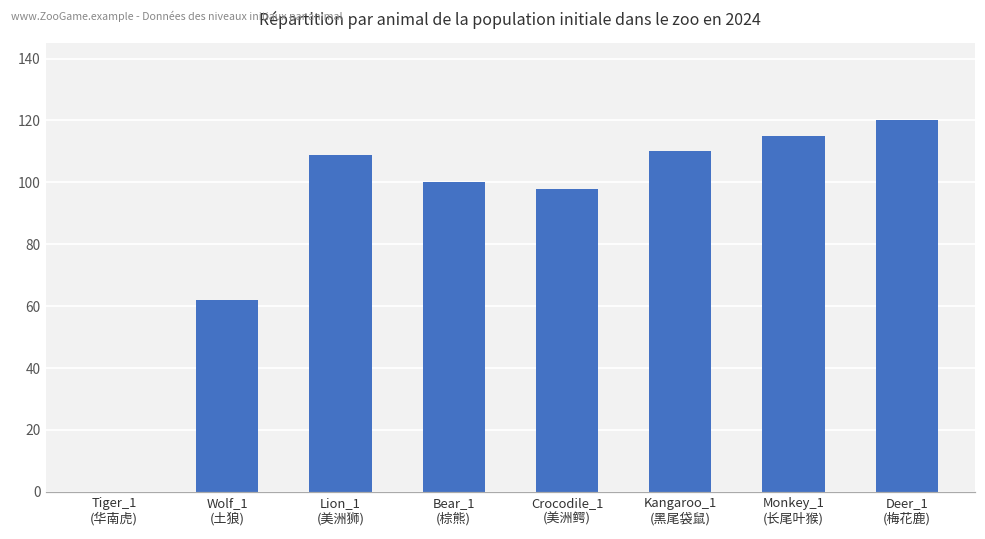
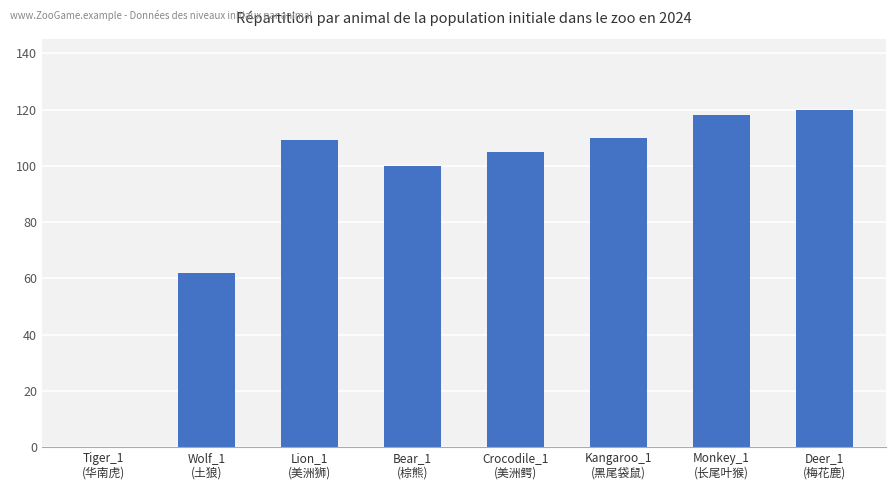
  {
    "Tiger_1 (华南虎)": 0,
    "Wolf_1 (土狼)": 62,
    "Lion_1 (美洲狮)": 109,
    "Bear_1 (棕熊)": 100,
-   "Crocodile_1 (美洲鳄)": 98,
+   "Crocodile_1 (美洲鳄)": 105,
    "Kangaroo_1 (黑尾袋鼠)": 110,
-   "Monkey_1 (长尾叶猴)": 115,
+   "Monkey_1 (长尾叶猴)": 118,
    "Deer_1 (梅花鹿)": 120
  }
